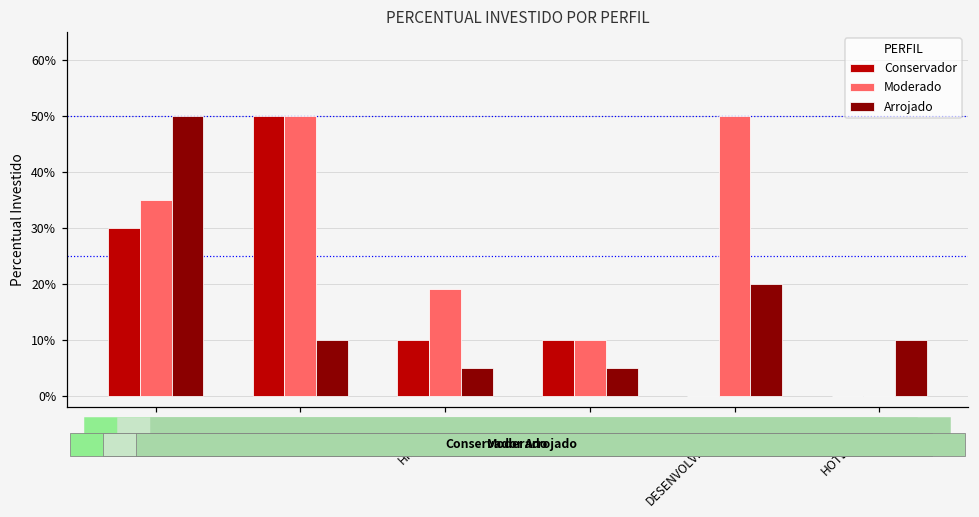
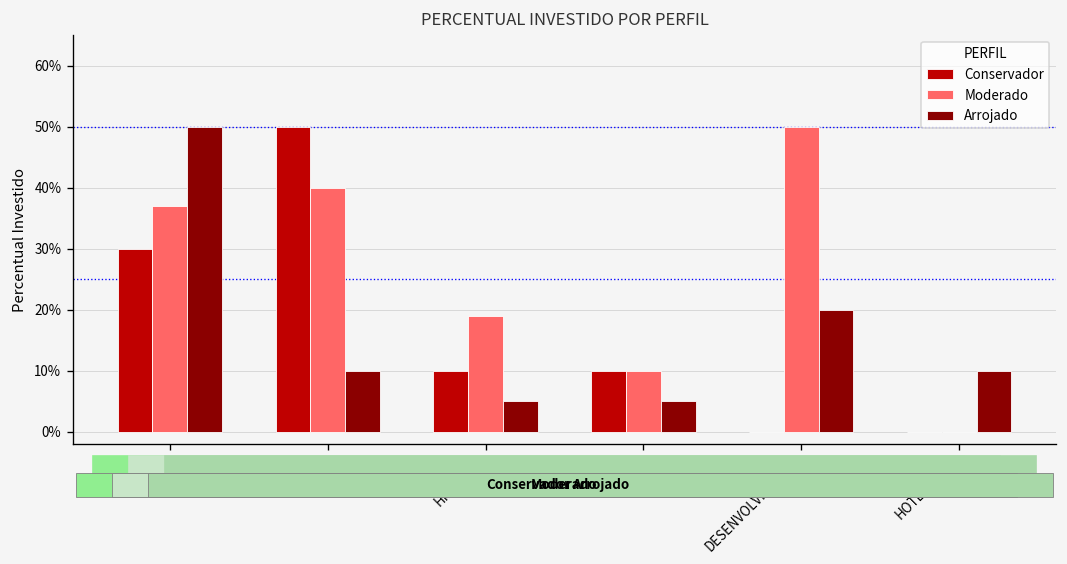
  {
    "Moderado": {
-     "PAPEL": "35%",
-     "TIJOLO": "50%",
+     "PAPEL": "37%",
+     "TIJOLO": "40%",
      "HIBRIDOS": "19%",
      "FOFS": "10%",
      "DESENVOLVIMENTO": "50%",
      "HOTELARIAS": "0%"
    }
  }
